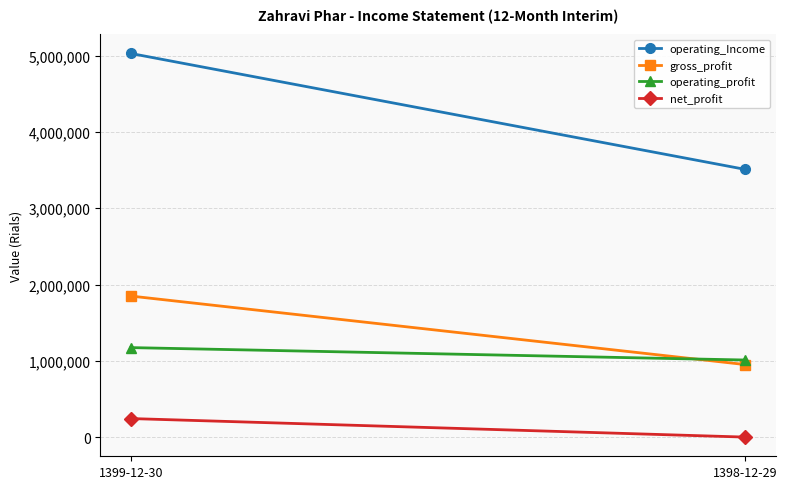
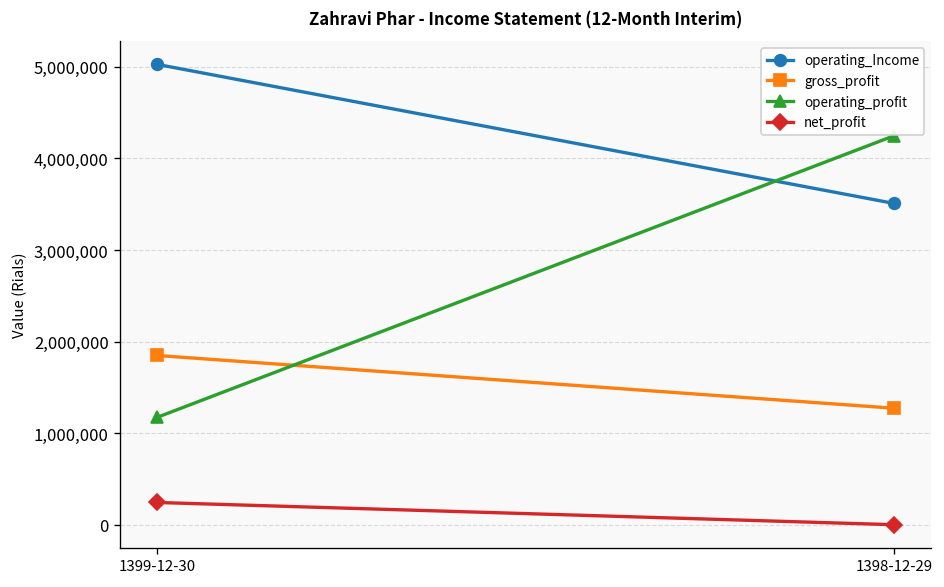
  {
    "operating_Income": {
      "1399-12-30": "5,000,000",
      "1398-12-29": "3,500,000"
    },
    "gross_profit": {
      "1399-12-30": "1,800,000",
-     "1398-12-29": "1,000,000"
+     "1398-12-29": "1,300,000"
    },
    "operating_profit": {
      "1399-12-30": "1,200,000",
-     "1398-12-29": "1,000,000"
+     "1398-12-29": "4,200,000"
    },
    "net_profit": {
      "1399-12-30": "200,000",
      "1398-12-29": "0"
    }
  }
